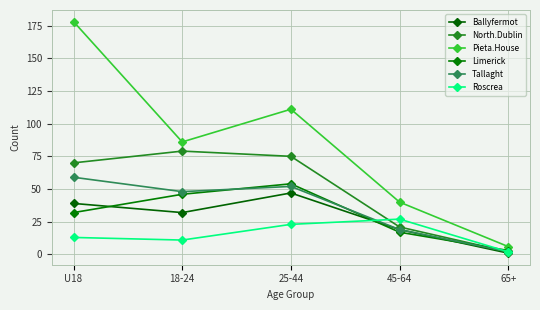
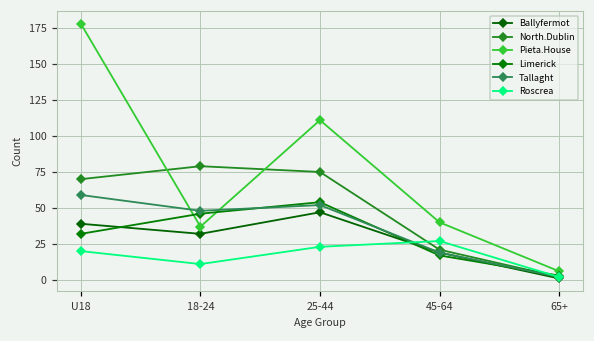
  {
    "Pieta.House": {
      "U18": 178,
-     "18-24": 86,
+     "18-24": 37,
      "25-44": 111,
      "45-64": 40,
      "65+": 6
    },
    "Roscrea": {
-     "U18": 13,
+     "U18": 20,
      "18-24": 11,
      "25-44": 23,
      "45-64": 27
    }
  }
